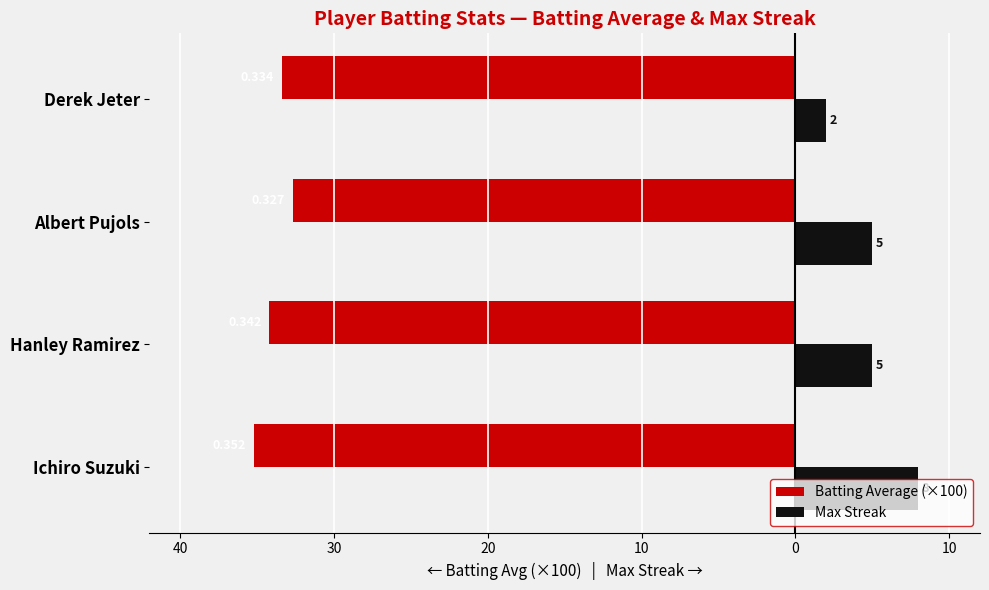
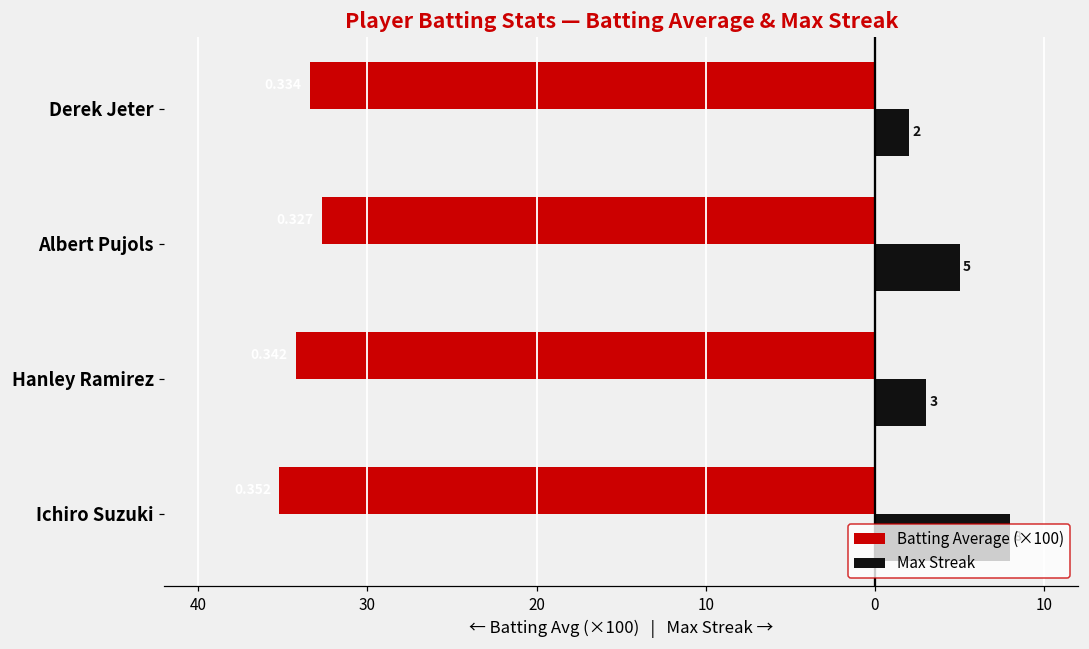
  {
    "Max Streak": {
      "Derek Jeter": 2,
      "Albert Pujols": 5,
-     "Hanley Ramirez": 5
+     "Hanley Ramirez": 3
    }
  }
